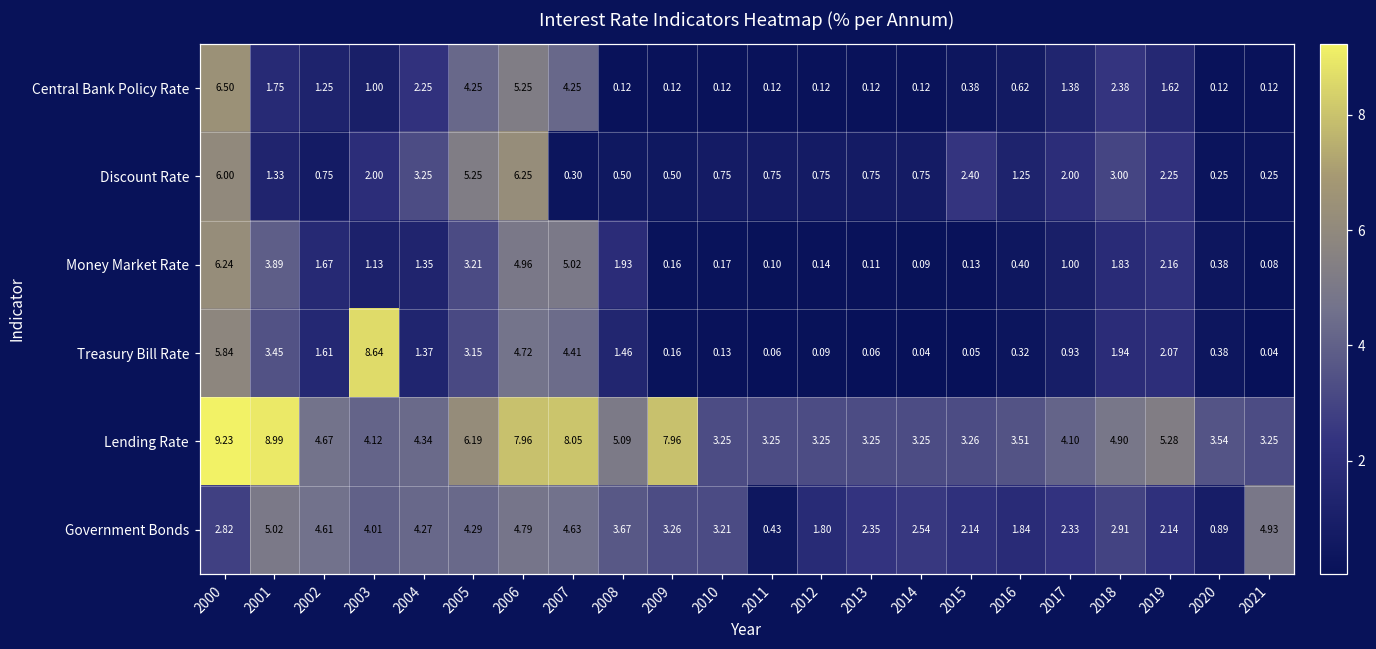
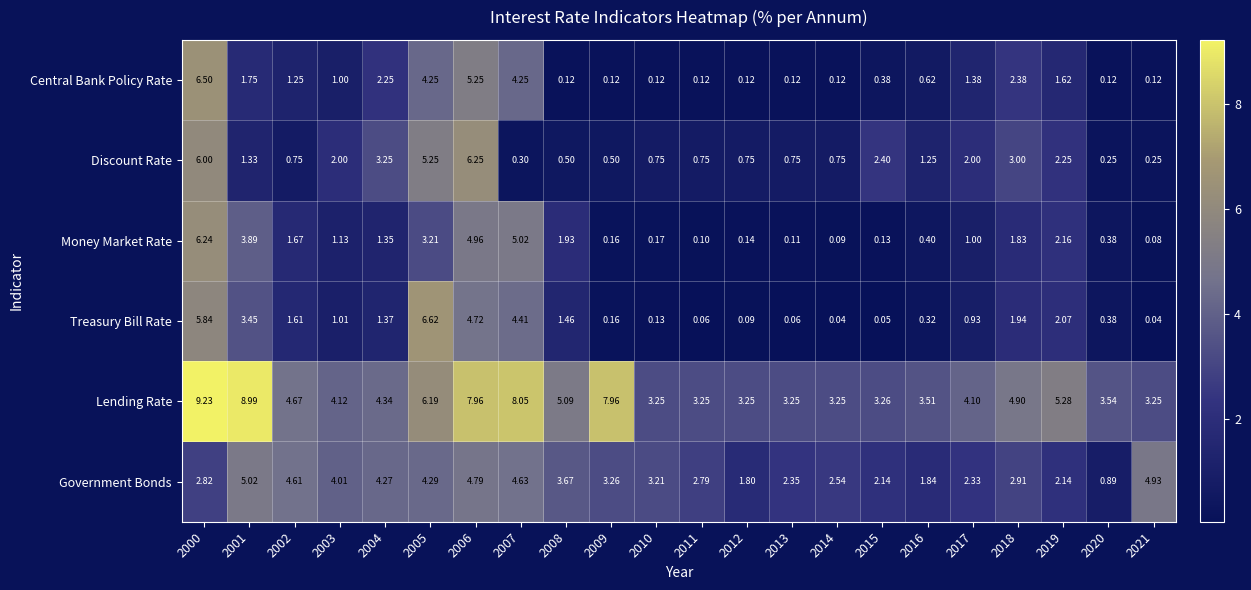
  {
    "Central Bank Policy Rate": {
      "2000": 6.50,
      "2001": 1.75,
      "2002": 1.25,
      "2003": 1.00,
      "2004": 2.25,
      "2005": 4.25,
      "2006": 5.25,
      "2007": 4.25,
      "2008": 0.12,
      "2009": 0.12,
      "2010": 0.12,
      "2011": 0.12,
      "2012": 0.12,
      "2013": 0.12,
      "2014": 0.12,
      "2015": 0.38,
      "2016": 0.62,
      "2017": 1.38,
      "2018": 2.38,
      "2019": 1.62,
      "2020": 0.12,
      "2021": 0.12
    },
    "Discount Rate": {
      "2000": 6.00,
      "2001": 1.33,
      "2002": 0.75,
      "2003": 2.00,
      "2004": 3.25,
      "2005": 5.25,
      "2006": 6.25,
      "2007": 0.30,
      "2008": 0.50,
      "2009": 0.50,
      "2010": 0.75,
      "2011": 0.75,
      "2012": 0.75,
      "2013": 0.75,
      "2014": 0.75,
      "2015": 2.40,
      "2016": 1.25,
      "2017": 2.00,
      "2018": 3.00,
      "2019": 2.25,
      "2020": 0.25,
      "2021": 0.25
    },
    "Money Market Rate": {
      "2000": 6.24,
      "2001": 3.89,
      "2002": 1.67,
      "2003": 1.13,
      "2004": 1.35,
      "2005": 3.21,
      "2006": 4.96,
      "2007": 5.02,
      "2008": 1.93,
      "2009": 0.16,
      "2010": 0.17,
      "2011": 0.10,
      "2012": 0.14,
      "2013": 0.11,
      "2014": 0.09,
      "2015": 0.13,
      "2016": 0.40,
      "2017": 1.00,
      "2018": 1.83,
      "2019": 2.16,
      "2020": 0.38,
      "2021": 0.08
    },
    "Treasury Bill Rate": {
      "2000": 5.84,
      "2001": 3.45,
      "2002": 1.61,
-     "2003": 8.64,
+     "2003": 1.01,
      "2004": 1.37,
-     "2005": 3.15,
+     "2005": 6.62,
      "2006": 4.72,
      "2007": 4.41,
      "2008": 1.46,
      "2009": 0.16,
      "2010": 0.13,
      "2011": 0.06,
      "2012": 0.09,
      "2013": 0.06,
      "2014": 0.04,
      "2015": 0.05,
      "2016": 0.32,
      "2017": 0.93,
      "2018": 1.94,
      "2019": 2.07,
      "2020": 0.38,
      "2021": 0.04
    },
    "Lending Rate": {
      "2000": 9.23,
      "2001": 8.99,
      "2002": 4.67,
      "2003": 4.12,
      "2004": 4.34,
      "2005": 6.19,
      "2006": 7.96,
      "2007": 8.05,
      "2008": 5.09,
      "2009": 7.96,
      "2010": 3.25,
      "2011": 3.25,
      "2012": 3.25,
      "2013": 3.25,
      "2014": 3.25,
      "2015": 3.26,
      "2016": 3.51,
      "2017": 4.10,
      "2018": 4.90,
      "2019": 5.28,
      "2020": 3.54,
      "2021": 3.25
    },
    "Government Bonds": {
      "2000": 2.82,
      "2001": 5.02,
      "2002": 4.61,
      "2003": 4.01,
      "2004": 4.27,
      "2005": 4.29,
      "2006": 4.79,
      "2007": 4.63,
      "2008": 3.67,
      "2009": 3.26,
      "2010": 3.21,
-     "2011": 0.43,
+     "2011": 2.79,
      "2012": 1.80,
      "2013": 2.35,
      "2014": 2.54,
      "2015": 2.14,
      "2016": 1.84,
      "2017": 2.33,
      "2018": 2.91,
      "2019": 2.14,
      "2020": 0.89,
      "2021": 4.93
    }
  }
